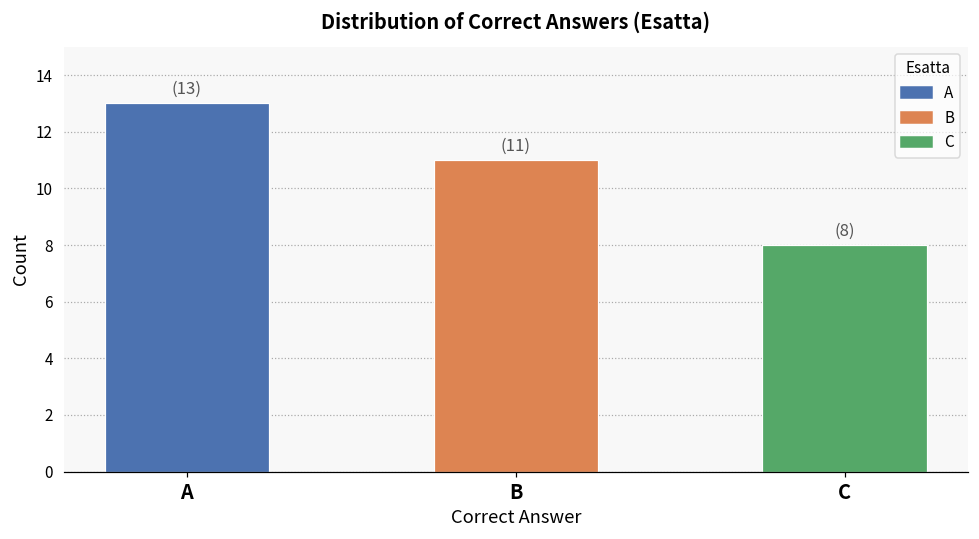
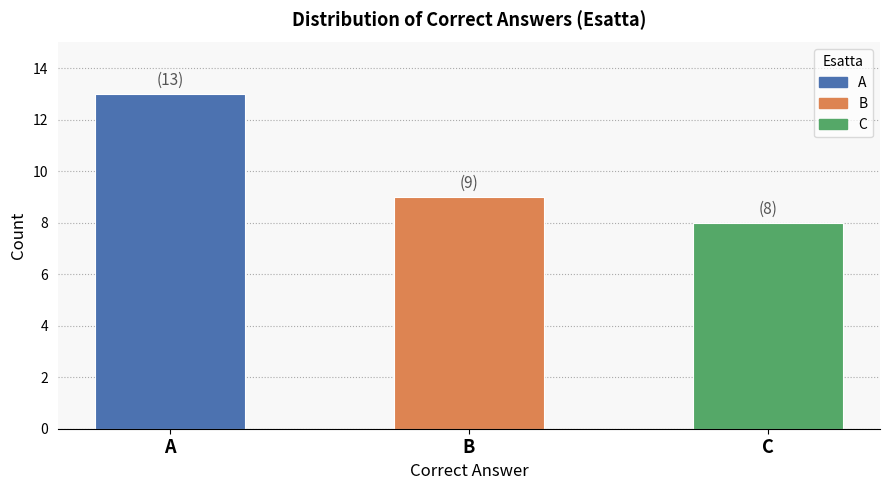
  {
    "A": "(13)",
-   "B": "(11)",
+   "B": "(9)",
    "C": "(8)"
  }
